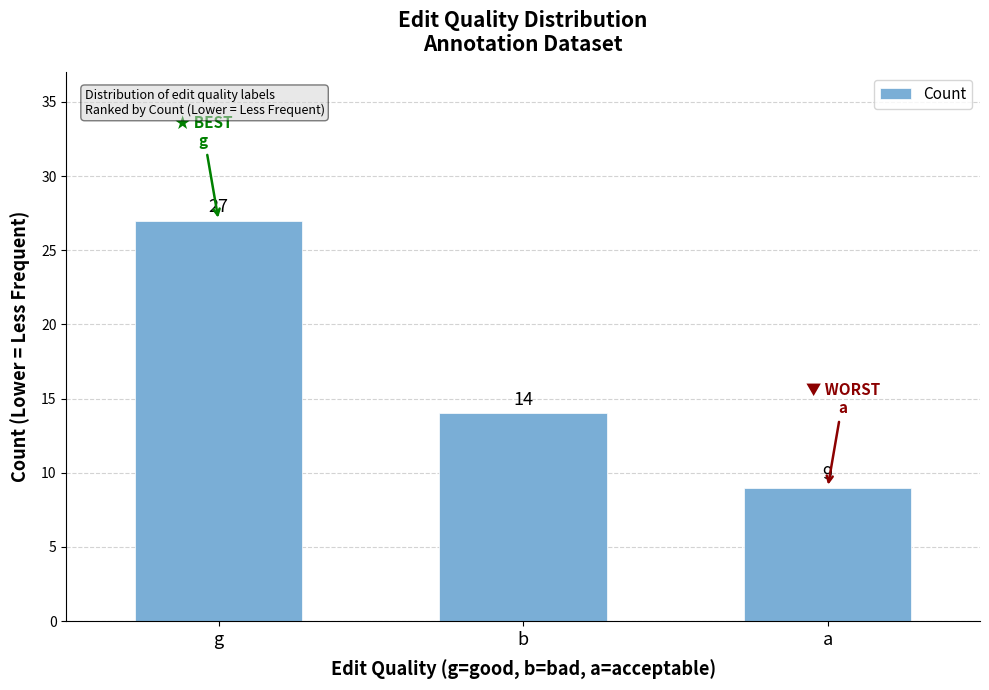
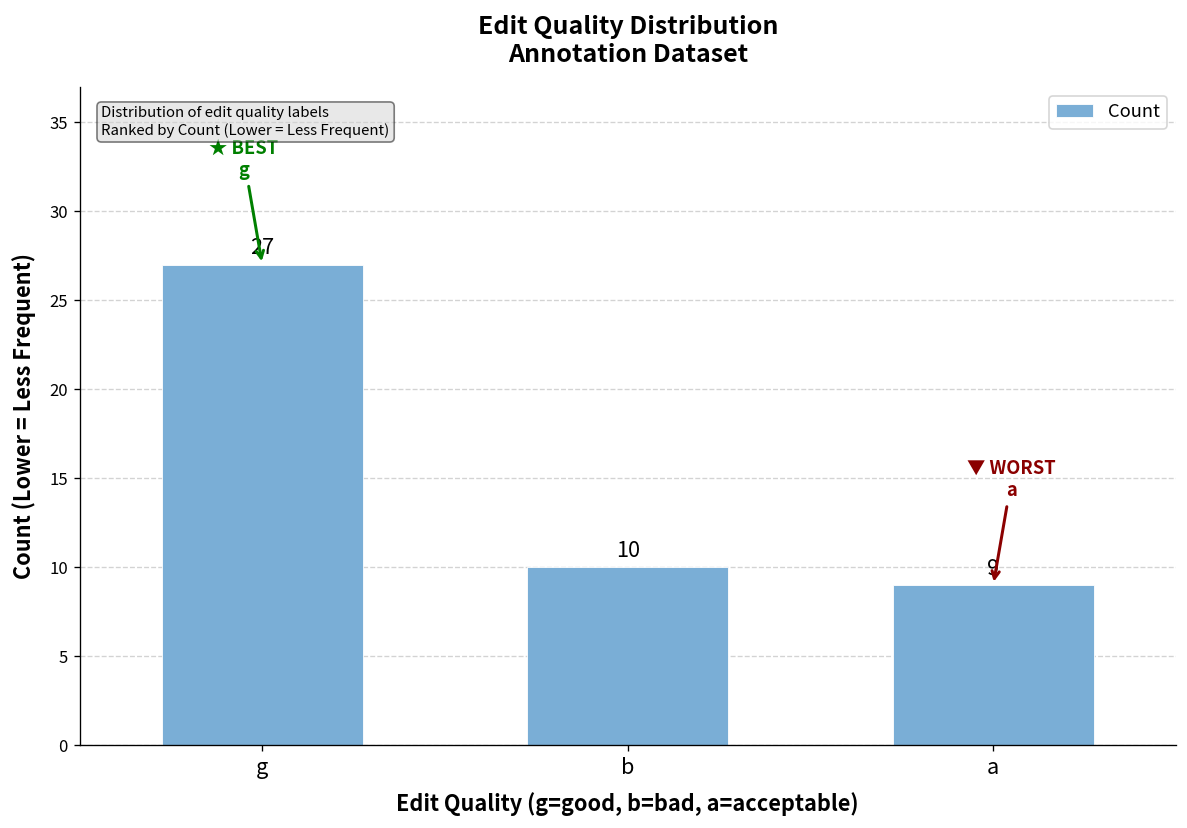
  {
-   "b": 14
+   "b": 10
  }
